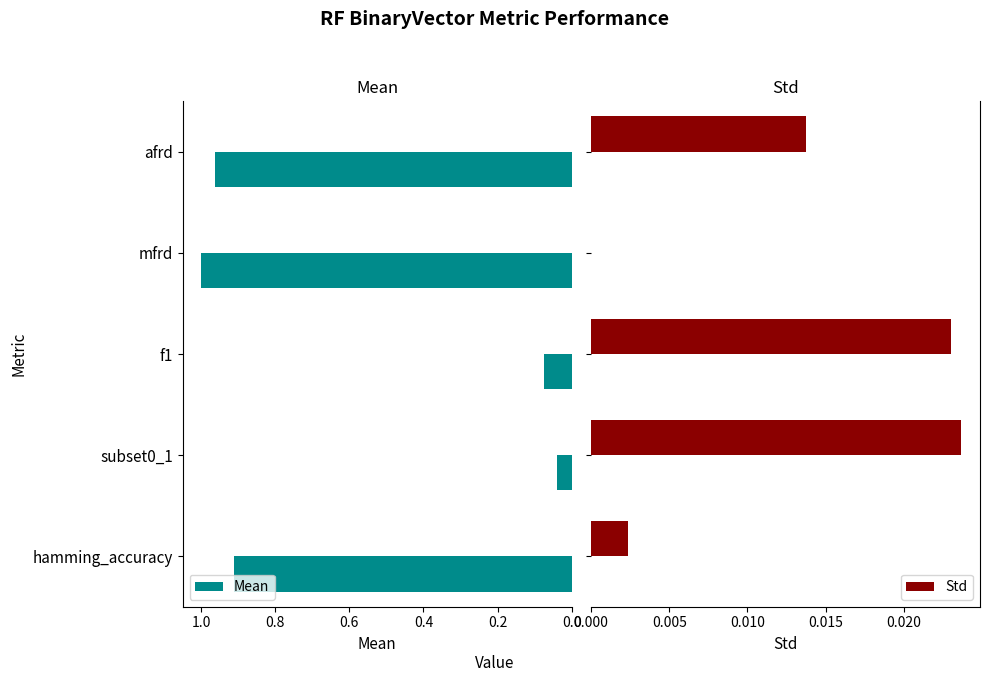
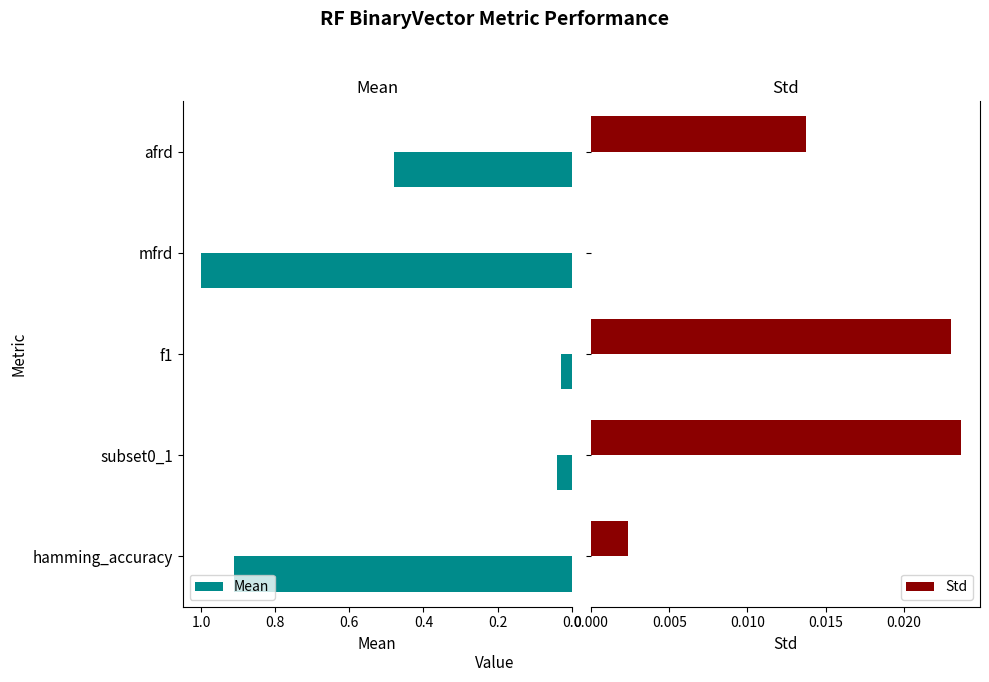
  {
    "Mean": {
-     "afrd": 0.96,
+     "afrd": 0.48,
      "mfrd": 1.00,
-     "f1": 0.07,
+     "f1": 0.03,
      "subset0_1": 0.04,
      "hamming_accuracy": 0.91
    }
  }
